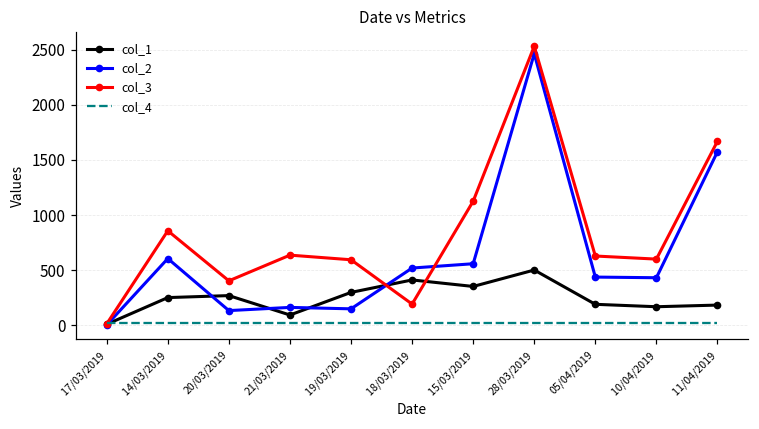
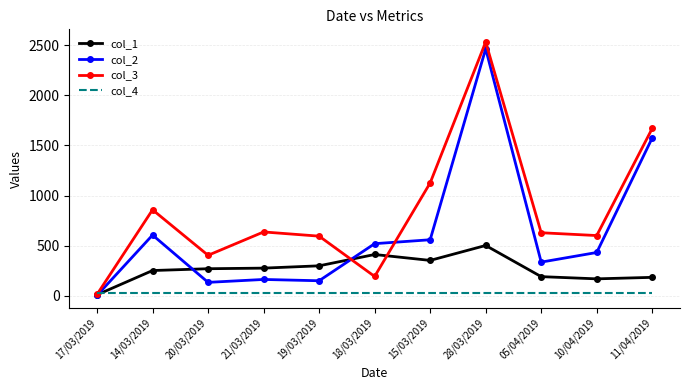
  {
    "col_1": {
      "14/03/2019": 250,
      "20/03/2019": 270,
-     "21/03/2019": 90,
+     "21/03/2019": 280,
      "19/03/2019": 300,
      "18/03/2019": 410,
      "15/03/2019": 350,
      "28/03/2019": 500,
      "05/04/2019": 190,
      "10/04/2019": 170,
      "11/04/2019": 180
    },
    "col_2": {
      "14/03/2019": 610,
      "20/03/2019": 130,
      "21/03/2019": 160,
      "19/03/2019": 150,
      "18/03/2019": 520,
      "15/03/2019": 560,
      "28/03/2019": 2460,
-     "05/04/2019": 440,
+     "05/04/2019": 340,
      "10/04/2019": 430,
      "11/04/2019": 1580
    },
    "col_3": {
      "14/03/2019": 860,
      "20/03/2019": 400,
      "21/03/2019": 640,
      "19/03/2019": 600,
      "18/03/2019": 190,
      "15/03/2019": 1130,
      "28/03/2019": 2530,
      "05/04/2019": 630,
      "10/04/2019": 600,
      "11/04/2019": 1670
    },
    "col_4": {
      "14/03/2019": 20,
      "20/03/2019": 20,
      "21/03/2019": 20,
      "19/03/2019": 20,
      "18/03/2019": 20,
      "15/03/2019": 20,
      "28/03/2019": 20,
      "05/04/2019": 20,
      "10/04/2019": 20,
      "11/04/2019": 20
    }
  }
